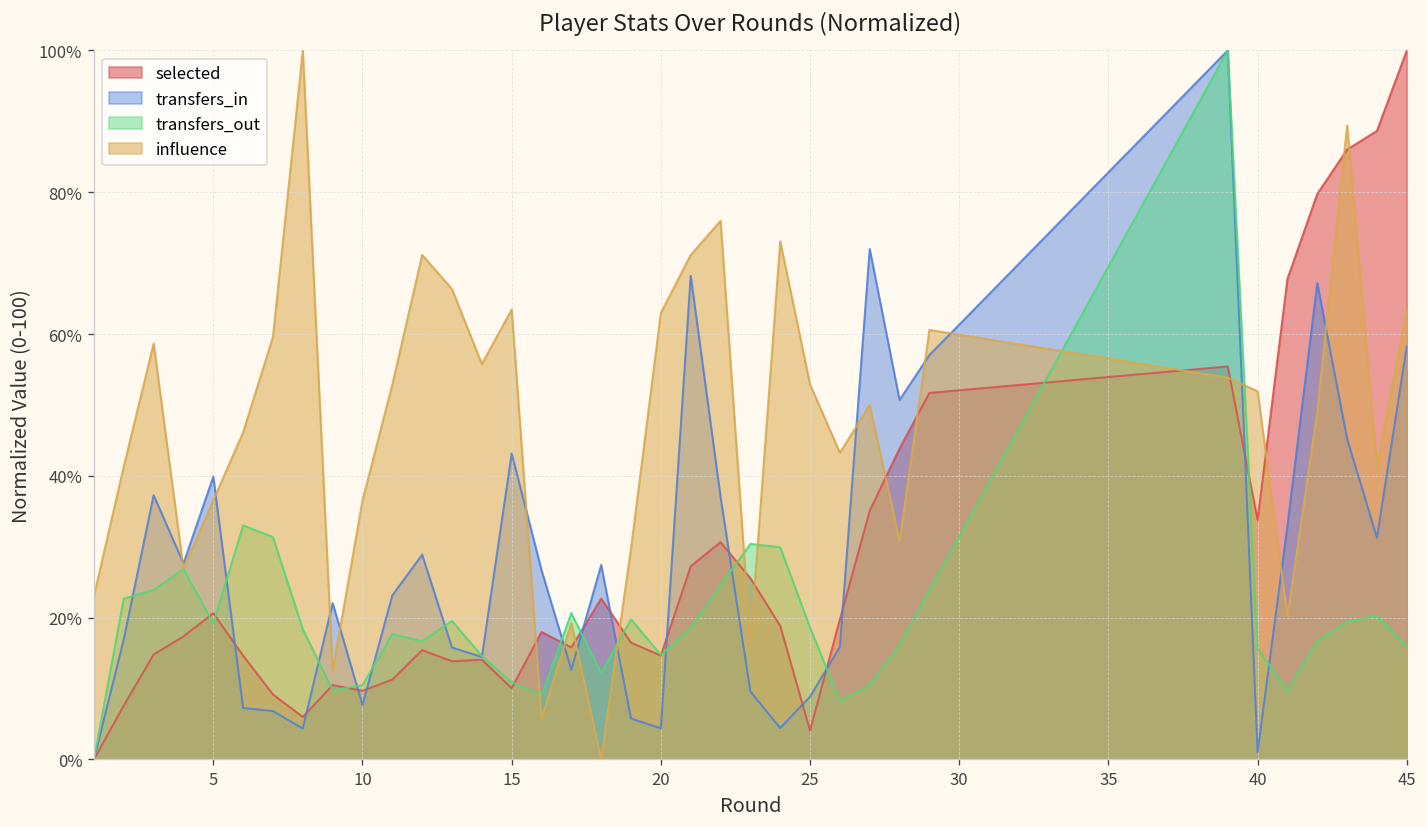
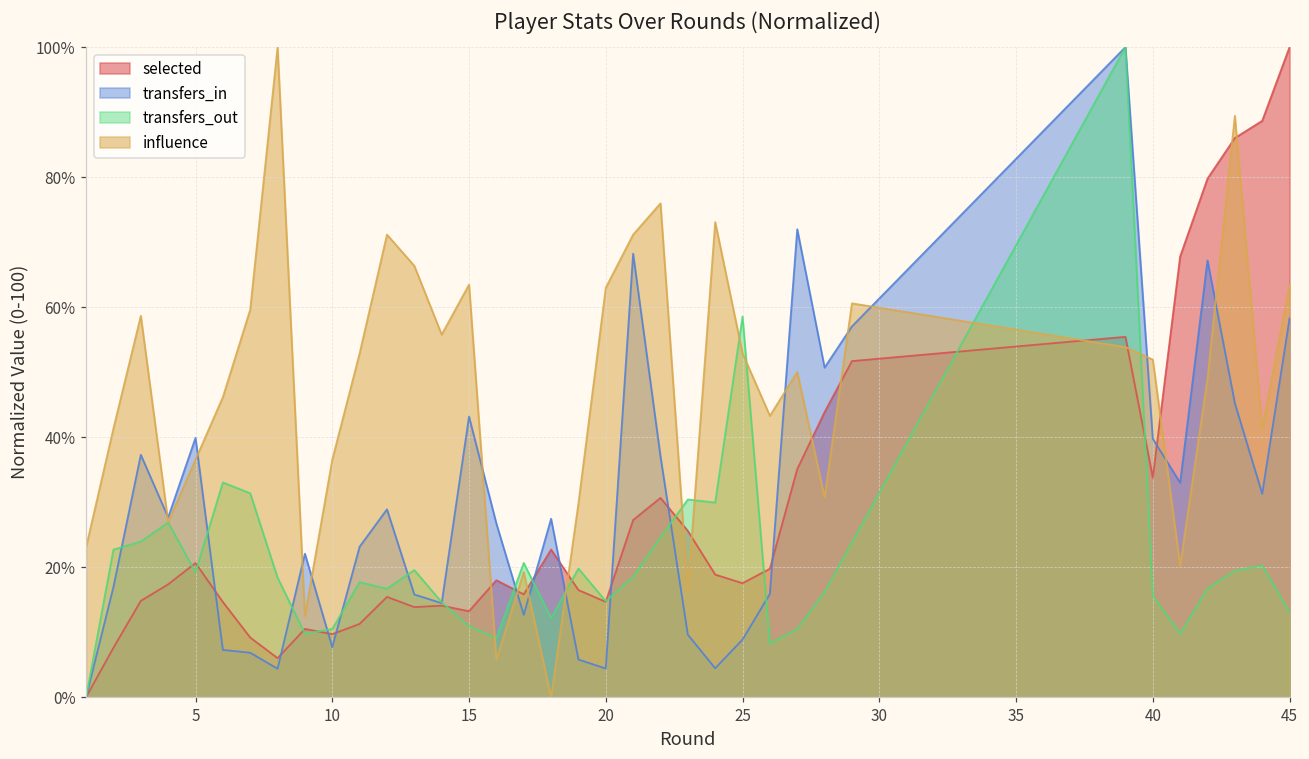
  {
    "selected": {
      "5": "21%",
      "10": "10%",
-     "15": "10%",
-     "25": "4%",
+     "15": "13%",
+     "25": "18%",
      "40": "34%",
      "45": "100%"
    },
    "transfers_in": {
      "5": "40%",
      "10": "8%",
      "15": "43%",
      "20": "4%",
      "25": "9%",
-     "40": "1%",
+     "40": "40%",
      "45": "58%"
    },
    "transfers_out": {
      "5": "19%",
      "10": "10%",
      "15": "11%",
-     "25": "19%",
+     "25": "59%",
      "40": "16%",
-     "45": "16%"
+     "45": "13%"
    },
    "influence": {
      "5": "37%",
      "10": "37%",
      "15": "63%",
      "20": "63%",
      "25": "53%",
      "40": "52%",
      "45": "63%"
    }
  }
